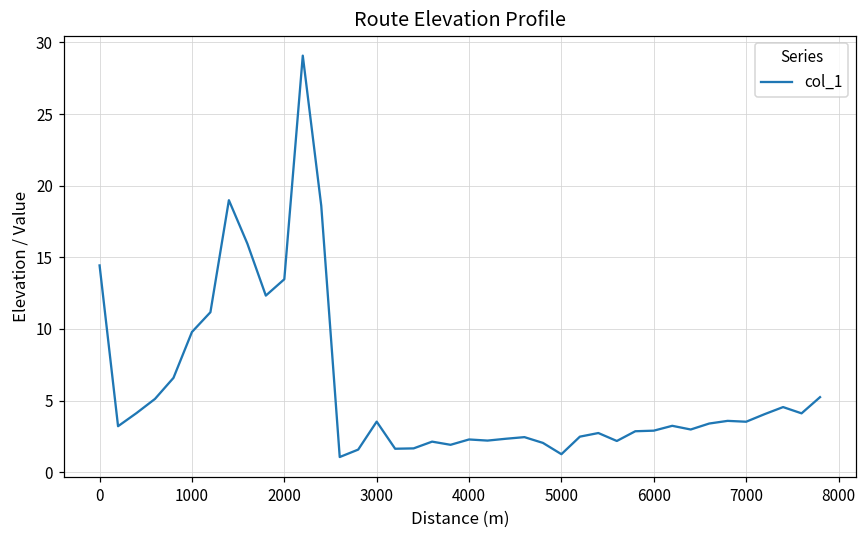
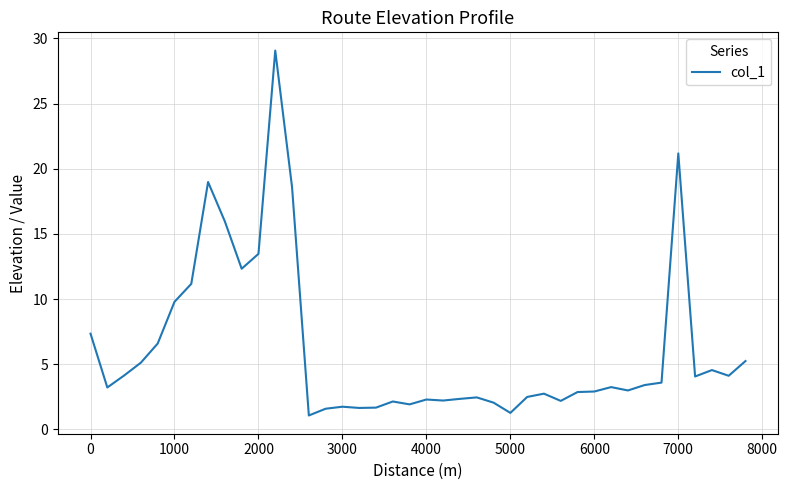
  {
-   "0": 14.4,
+   "0": 7.3,
    "1000": 9.8,
    "2000": 13.5,
-   "3000": 3.5,
+   "3000": 1.7,
    "4000": 2.3,
    "5000": 1.3,
    "6000": 2.9,
-   "7000": 3.5
+   "7000": 21.2
  }
